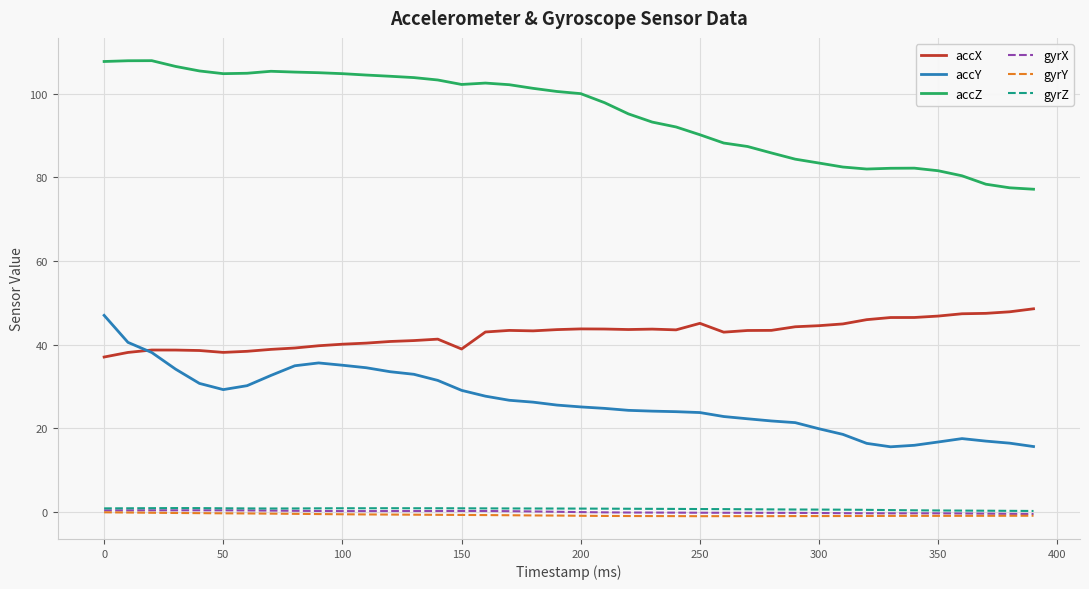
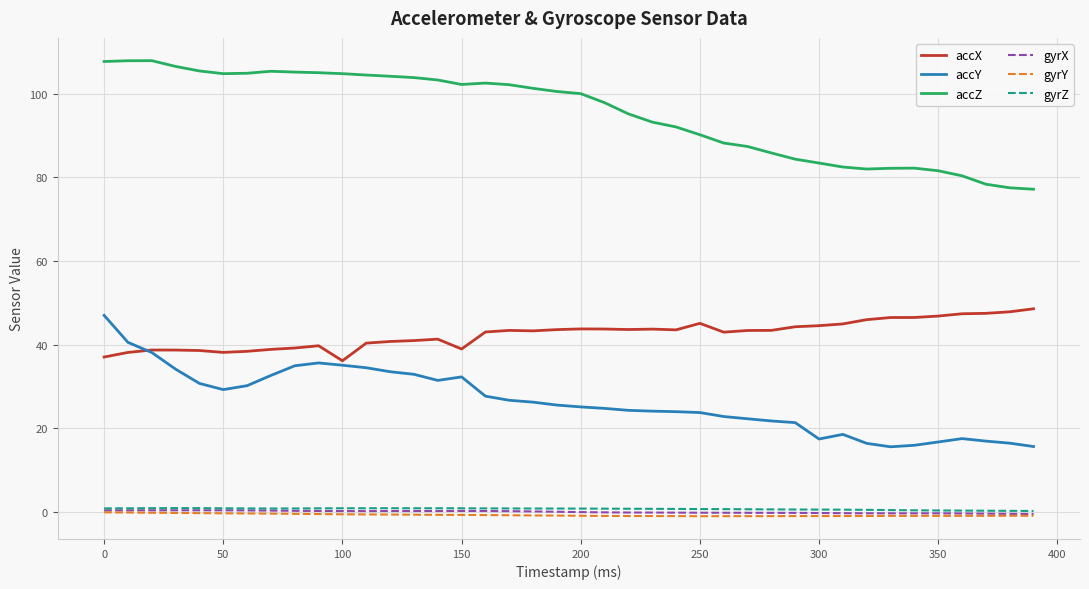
  {
    "accX": {
      "0": 37,
      "50": 38,
-     "100": 40,
+     "100": 36,
      "150": 39,
      "200": 44,
      "250": 45,
      "300": 45,
      "350": 47
    },
    "accY": {
      "0": 47,
      "50": 29,
      "100": 35,
-     "150": 29,
+     "150": 32,
      "200": 25,
      "250": 24,
-     "300": 20,
+     "300": 17,
      "350": 17
    },
    "gyrX": {
      "100": 0,
      "150": 0,
      "200": 0,
      "250": 0,
      "300": 0,
      "350": 0
    },
    "gyrY": {
      "50": 0,
      "100": -1,
      "150": -1,
      "200": -1,
      "250": -1,
      "300": -1,
      "350": -1
    }
  }
